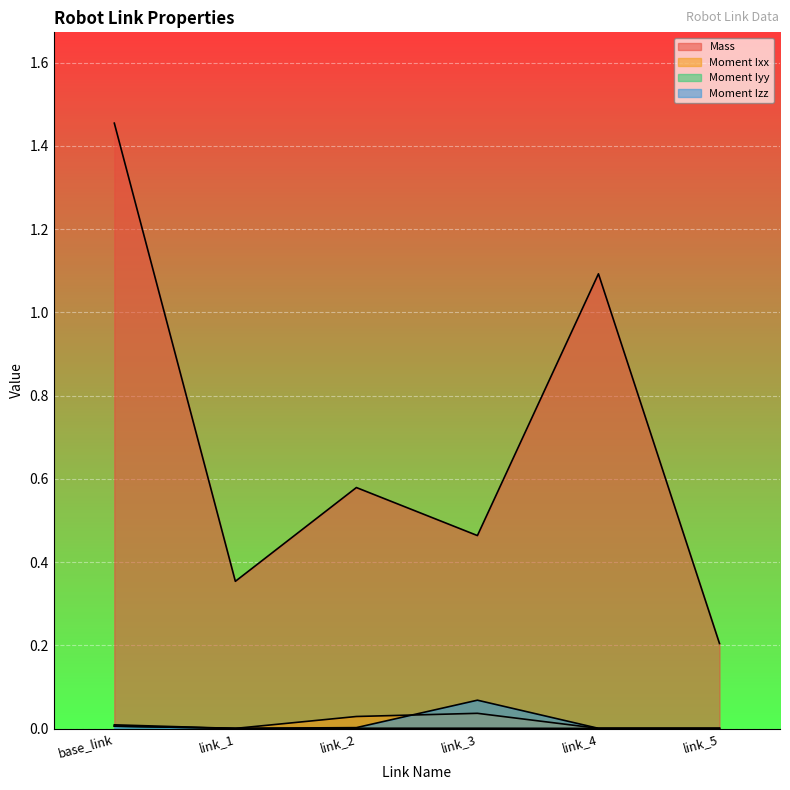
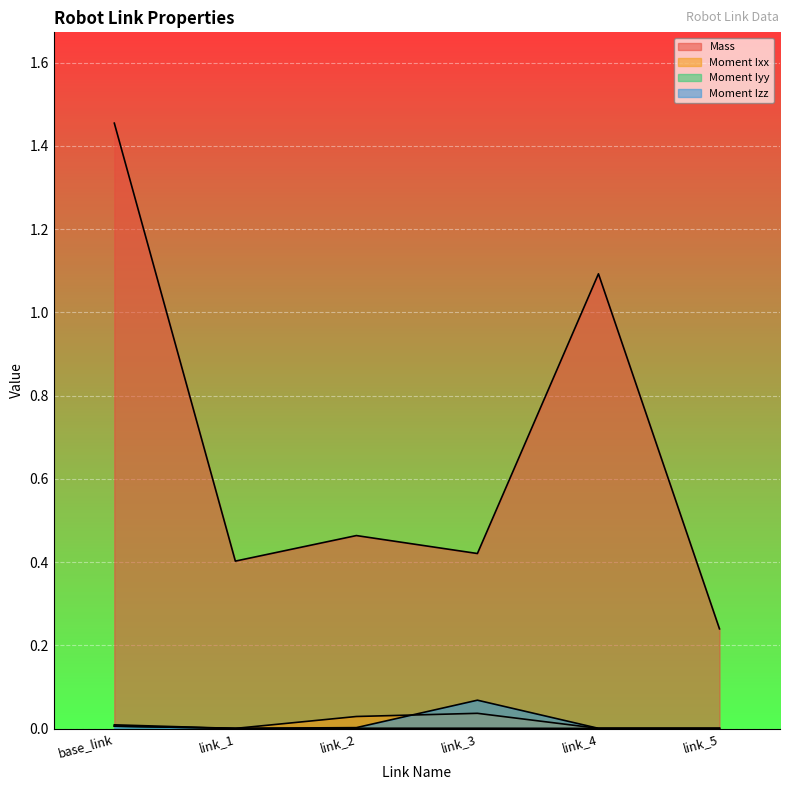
  {
    "Mass": {
      "base_link": 1.45,
-     "link_1": 0.35,
-     "link_2": 0.58,
-     "link_3": 0.46,
+     "link_1": 0.40,
+     "link_2": 0.46,
+     "link_3": 0.42,
      "link_4": 1.09,
-     "link_5": 0.20
+     "link_5": 0.24
    },
    "Moment Ixx": {
      "link_2": 0.03,
      "link_3": 0.04
    },
    "Moment Iyy": {
      "link_3": 0.00
    },
    "Moment Izz": {
      "link_3": 0.07
    }
  }
